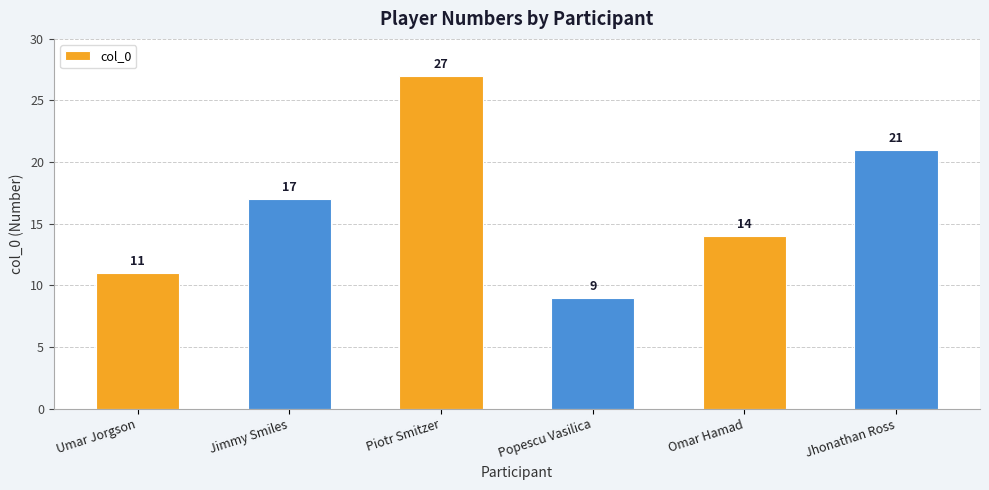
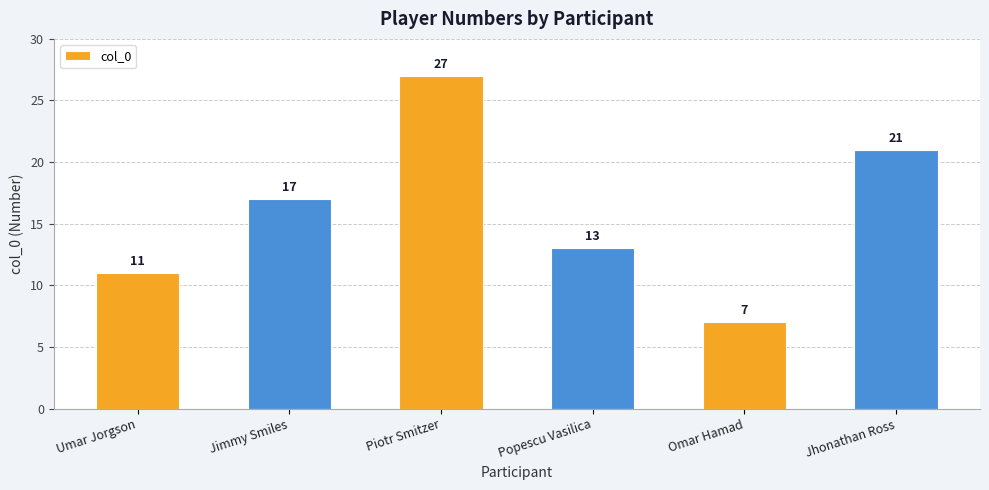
  {
    "Umar Jorgson": 11,
    "Jimmy Smiles": 17,
    "Piotr Smitzer": 27,
-   "Popescu Vasilica": 9,
-   "Omar Hamad": 14,
+   "Popescu Vasilica": 13,
+   "Omar Hamad": 7,
    "Jhonathan Ross": 21
  }
